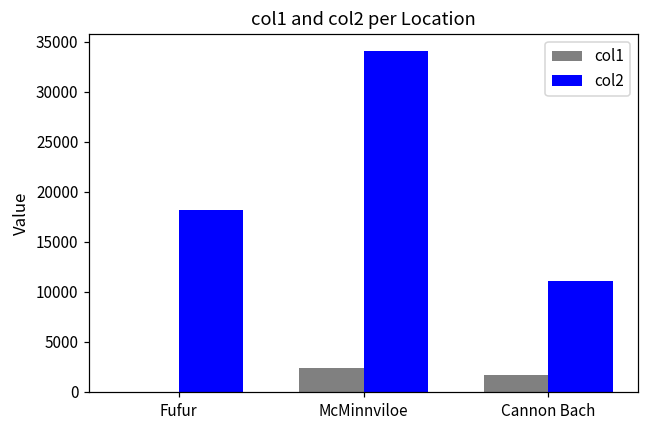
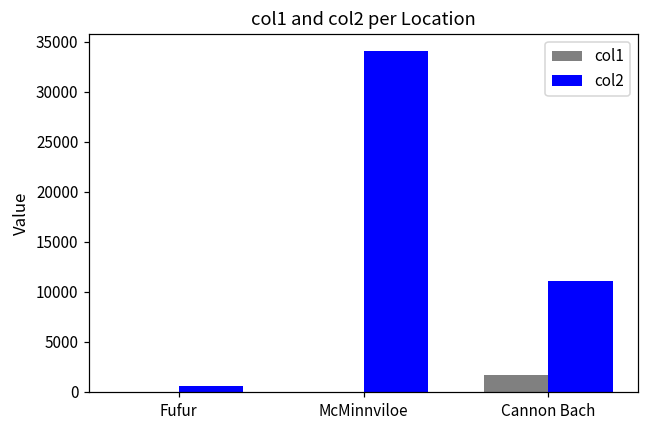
  {
    "col1": {
-     "McMinnviloe": 2000,
+     "McMinnviloe": 0,
      "Cannon Bach": 2000
    },
    "col2": {
-     "Fufur": 18000,
+     "Fufur": 1000,
      "McMinnviloe": 34000,
      "Cannon Bach": 11000
    }
  }
